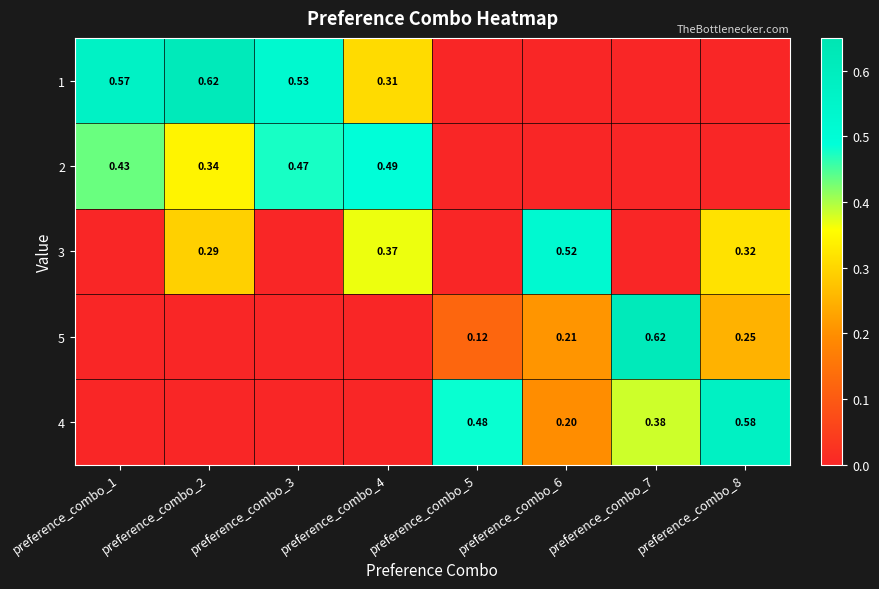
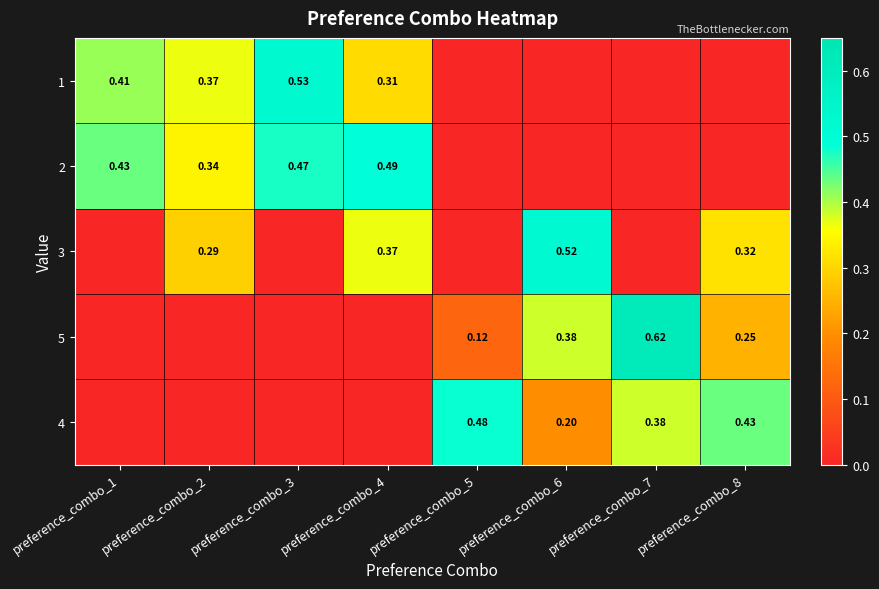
  {
    "1": {
-     "preference_combo_1": 0.57,
-     "preference_combo_2": 0.62,
+     "preference_combo_1": 0.41,
+     "preference_combo_2": 0.37,
      "preference_combo_3": 0.53,
      "preference_combo_4": 0.31
    },
    "2": {
      "preference_combo_1": 0.43,
      "preference_combo_2": 0.34,
      "preference_combo_3": 0.47,
      "preference_combo_4": 0.49
    },
    "3": {
      "preference_combo_2": 0.29,
      "preference_combo_4": 0.37,
      "preference_combo_6": 0.52,
      "preference_combo_8": 0.32
    },
    "5": {
      "preference_combo_5": 0.12,
-     "preference_combo_6": 0.21,
+     "preference_combo_6": 0.38,
      "preference_combo_7": 0.62,
      "preference_combo_8": 0.25
    },
    "4": {
      "preference_combo_5": 0.48,
      "preference_combo_6": 0.20,
      "preference_combo_7": 0.38,
-     "preference_combo_8": 0.58
+     "preference_combo_8": 0.43
    }
  }
